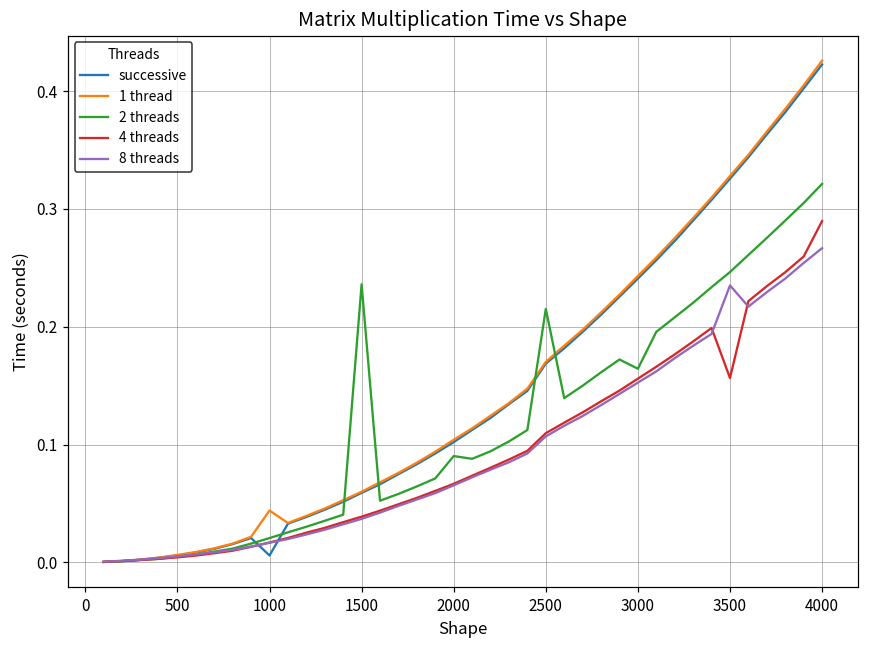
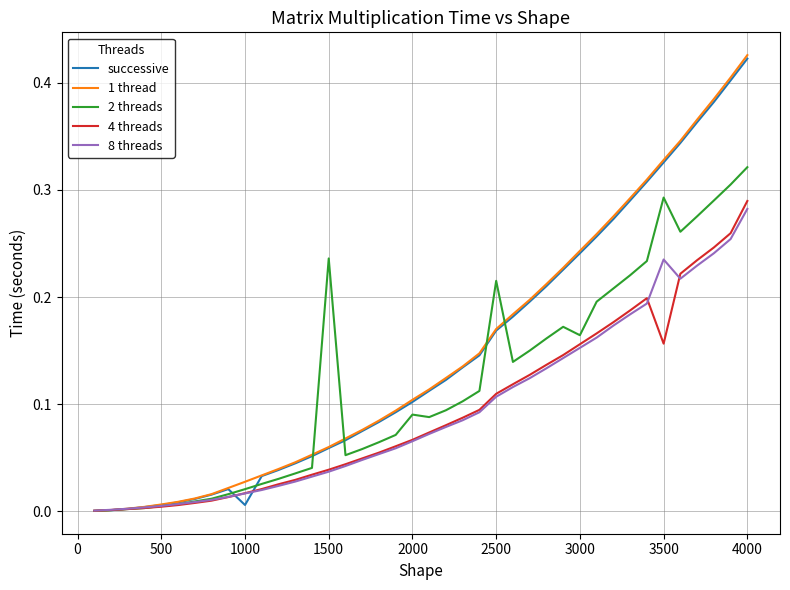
  {
    "successive": {
      "1000": 0.006,
      "4000": 0.423
    },
    "1 thread": {
-     "1000": 0.044,
+     "1000": 0.027,
      "4000": 0.426
    },
    "2 threads": {
      "1000": 0.021,
      "1500": 0.236,
      "2000": 0.090,
      "2500": 0.215,
      "3000": 0.164,
-     "3500": 0.246,
+     "3500": 0.293,
      "4000": 0.321
    },
    "4 threads": {
      "2500": 0.110,
      "3000": 0.156,
      "3500": 0.156,
      "4000": 0.290
    },
    "8 threads": {
      "2500": 0.107,
      "3000": 0.153,
      "3500": 0.235,
-     "4000": 0.267
+     "4000": 0.282
    }
  }
